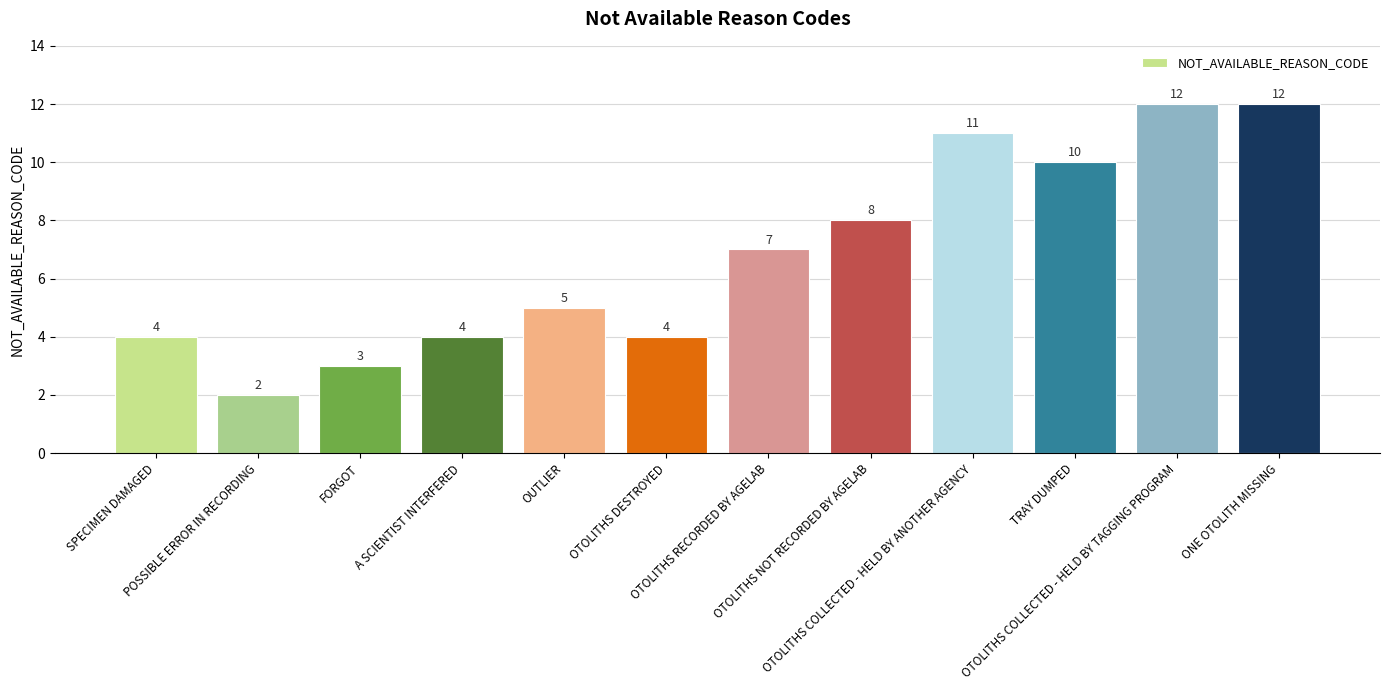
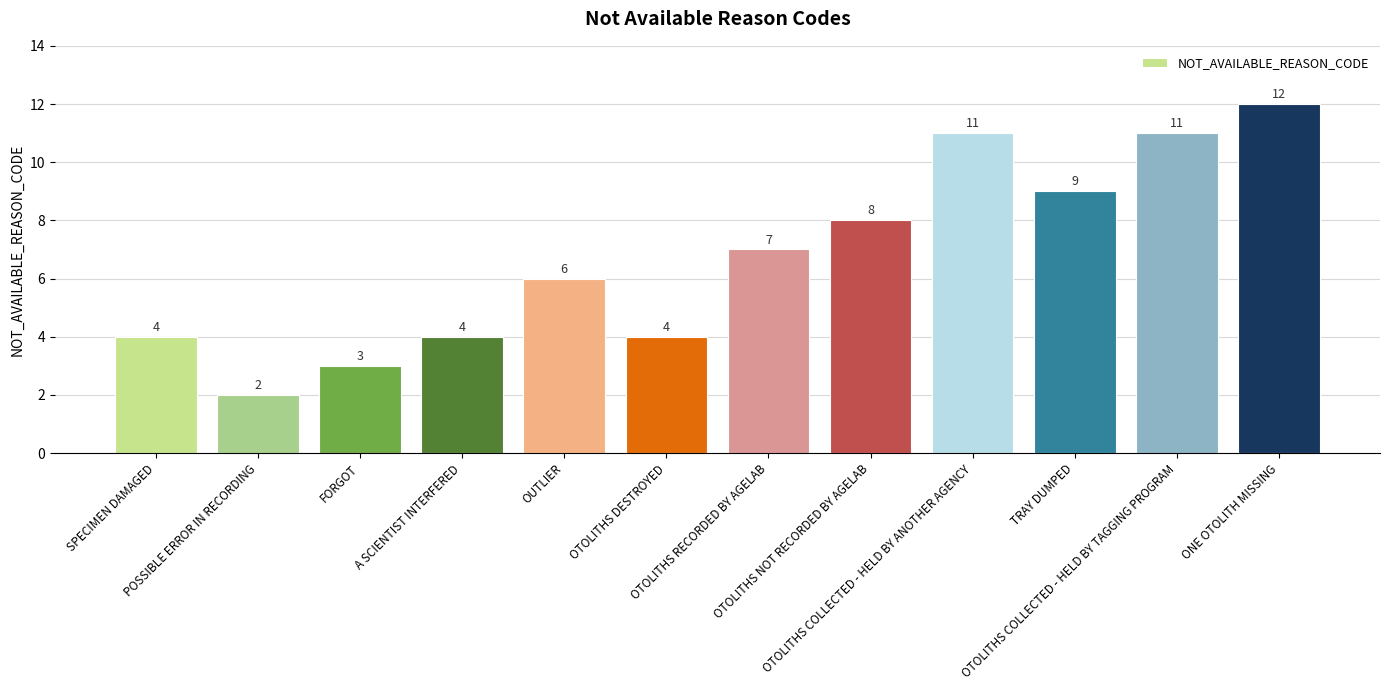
  {
    "SPECIMEN DAMAGED": 4,
    "POSSIBLE ERROR IN RECORDING": 2,
    "FORGOT": 3,
    "A SCIENTIST INTERFERED": 4,
-   "OUTLIER": 5,
+   "OUTLIER": 6,
    "OTOLITHS DESTROYED": 4,
    "OTOLITHS RECORDED BY AGELAB": 7,
    "OTOLITHS NOT RECORDED BY AGELAB": 8,
    "OTOLITHS COLLECTED - HELD BY ANOTHER AGENCY": 11,
-   "TRAY DUMPED": 10,
-   "OTOLITHS COLLECTED - HELD BY TAGGING PROGRAM": 12,
+   "TRAY DUMPED": 9,
+   "OTOLITHS COLLECTED - HELD BY TAGGING PROGRAM": 11,
    "ONE OTOLITH MISSING": 12
  }
